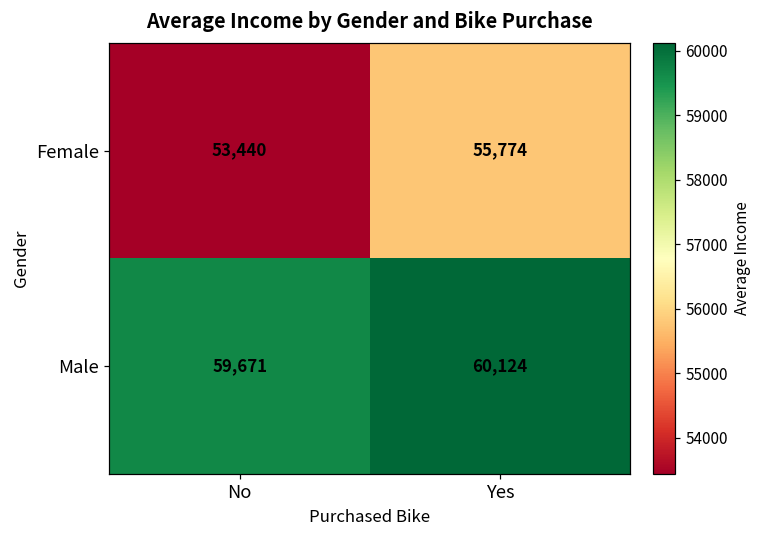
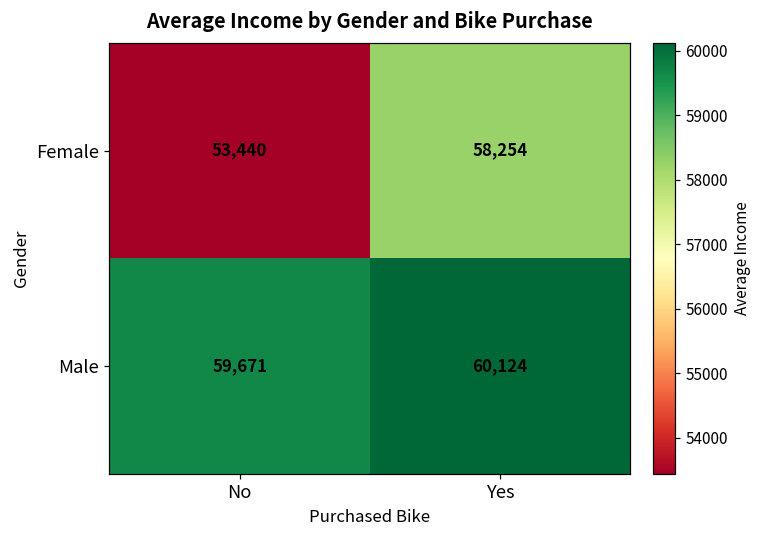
  {
    "Female": {
      "No": "53,440",
-     "Yes": "55,774"
+     "Yes": "58,254"
    },
    "Male": {
      "No": "59,671",
      "Yes": "60,124"
    }
  }
